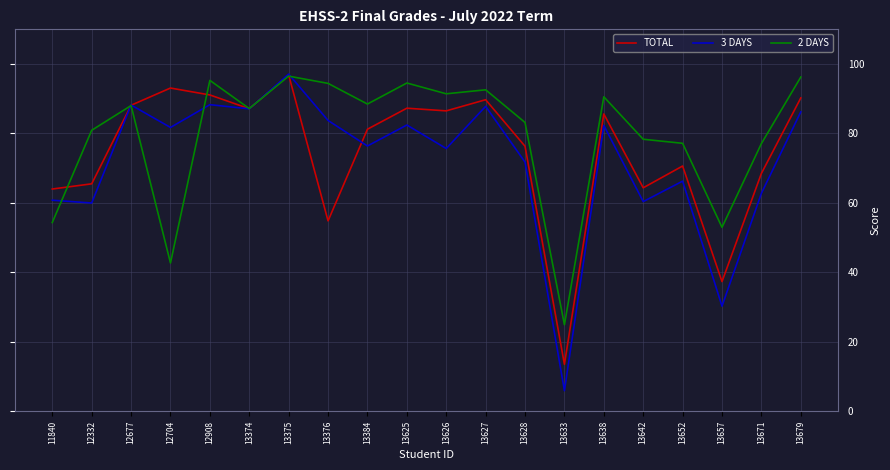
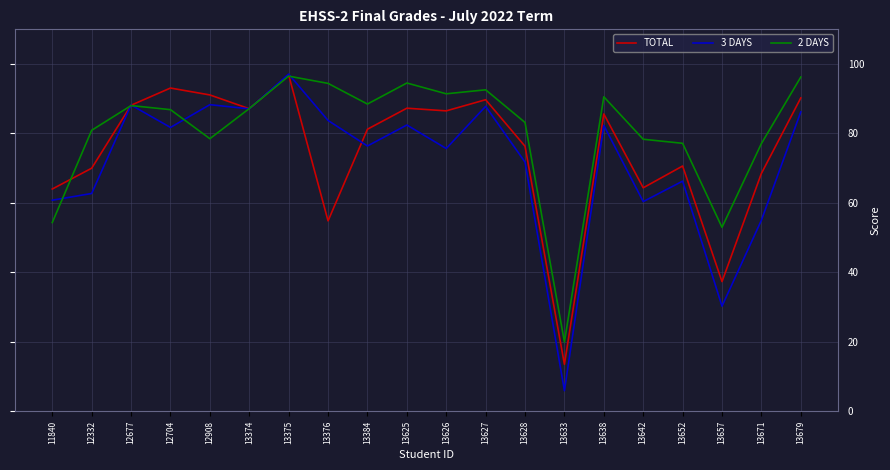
  {
    "TOTAL": {
      "11840": 64,
-     "12332": 66,
+     "12332": 70,
      "12704": 93,
      "12908": 91,
      "13376": 55,
      "13384": 81,
      "13625": 87,
      "13626": 87,
      "13627": 90,
      "13628": 76,
      "13633": 14,
      "13638": 86,
      "13642": 64,
      "13652": 71,
      "13657": 37,
      "13671": 69,
      "13679": 90
    },
    "3 DAYS": {
      "11840": 61,
-     "12332": 60,
+     "12332": 63,
      "12704": 82,
      "12908": 88,
      "13376": 84,
      "13384": 76,
      "13625": 82,
      "13626": 76,
      "13627": 88,
      "13628": 72,
      "13633": 6,
      "13638": 82,
      "13642": 60,
      "13652": 66,
      "13657": 30,
-     "13671": 63,
+     "13671": 55,
      "13679": 86
    },
    "2 DAYS": {
      "11840": 54,
      "12332": 81,
-     "12704": 43,
-     "12908": 95,
+     "12704": 87,
+     "12908": 79,
      "13376": 94,
      "13384": 88,
      "13625": 95,
      "13626": 91,
      "13627": 93,
      "13628": 83,
-     "13633": 25,
+     "13633": 20,
      "13638": 91,
      "13642": 78,
      "13652": 77,
      "13657": 53,
      "13671": 77,
      "13679": 96
    }
  }
